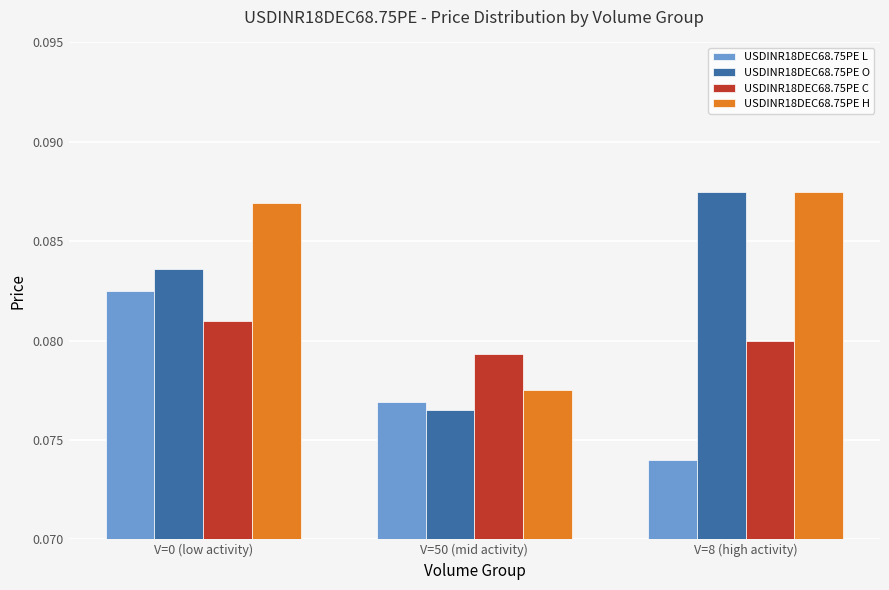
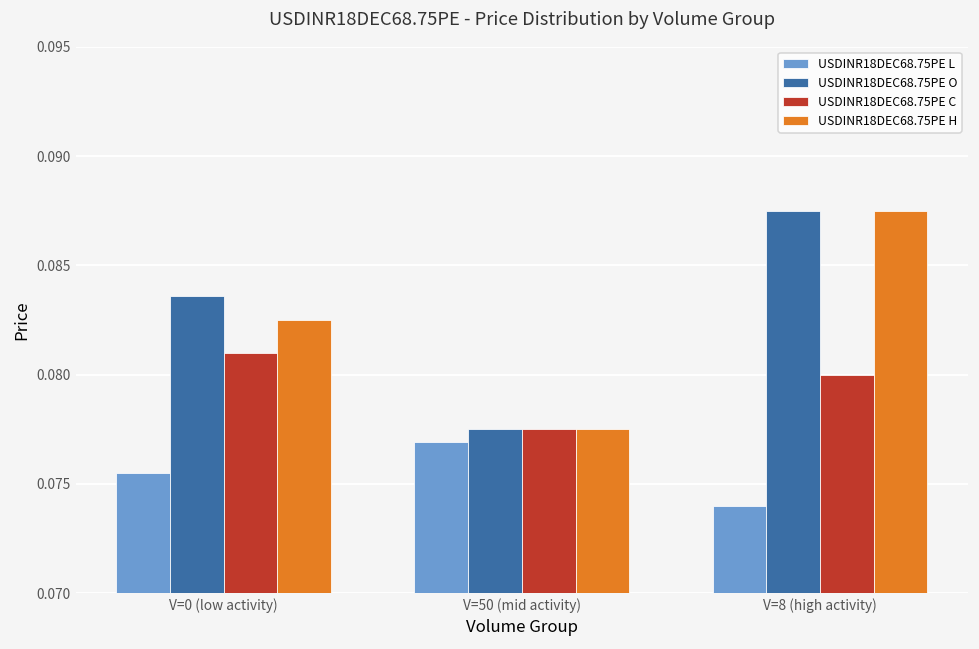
  {
    "USDINR18DEC68.75PE L": {
-     "V=0 (low activity)": 0.0825,
+     "V=0 (low activity)": 0.0755,
      "V=50 (mid activity)": 0.0769,
      "V=8 (high activity)": 0.0740
    },
    "USDINR18DEC68.75PE O": {
      "V=0 (low activity)": 0.0836,
-     "V=50 (mid activity)": 0.0765,
+     "V=50 (mid activity)": 0.0775,
      "V=8 (high activity)": 0.0875
    },
    "USDINR18DEC68.75PE C": {
      "V=0 (low activity)": 0.0810,
-     "V=50 (mid activity)": 0.0793,
+     "V=50 (mid activity)": 0.0775,
      "V=8 (high activity)": 0.0800
    },
    "USDINR18DEC68.75PE H": {
-     "V=0 (low activity)": 0.0869,
+     "V=0 (low activity)": 0.0825,
      "V=50 (mid activity)": 0.0775,
      "V=8 (high activity)": 0.0875
    }
  }
